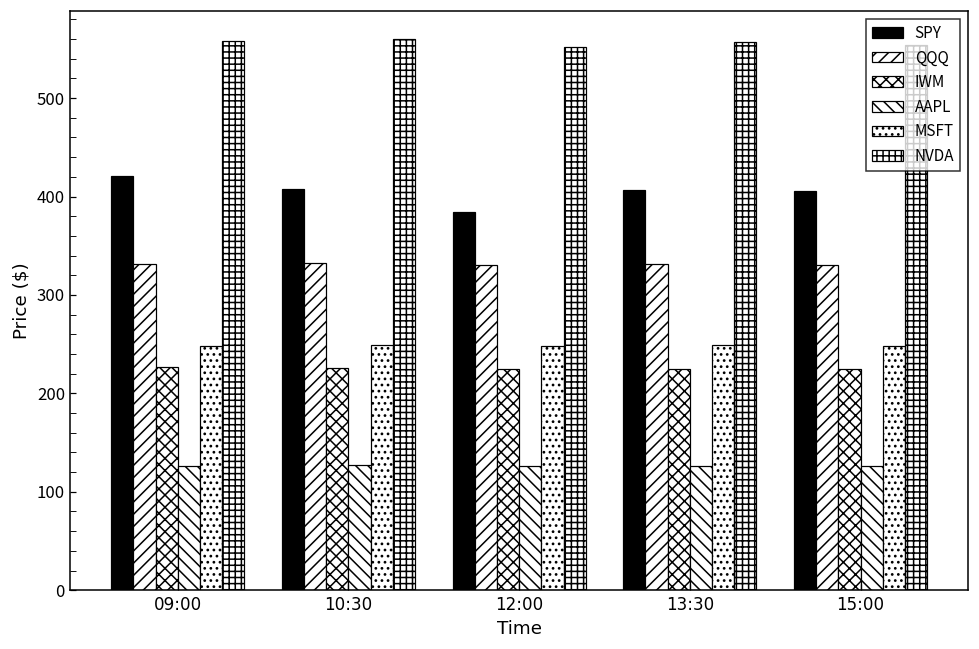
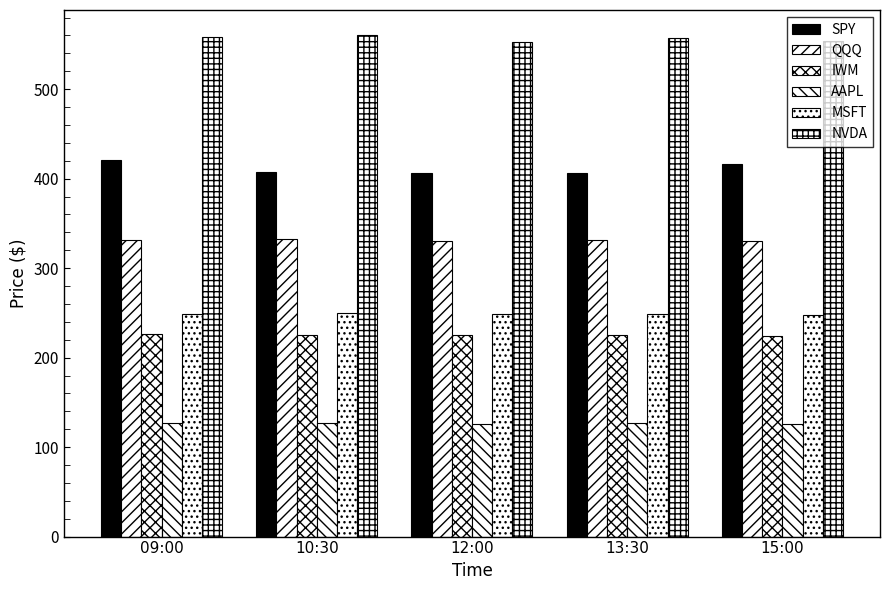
  {
    "SPY": {
      "09:00": 420,
      "10:30": 410,
-     "12:00": 380,
+     "12:00": 410,
      "13:30": 410,
-     "15:00": 410
+     "15:00": 420
    }
  }
